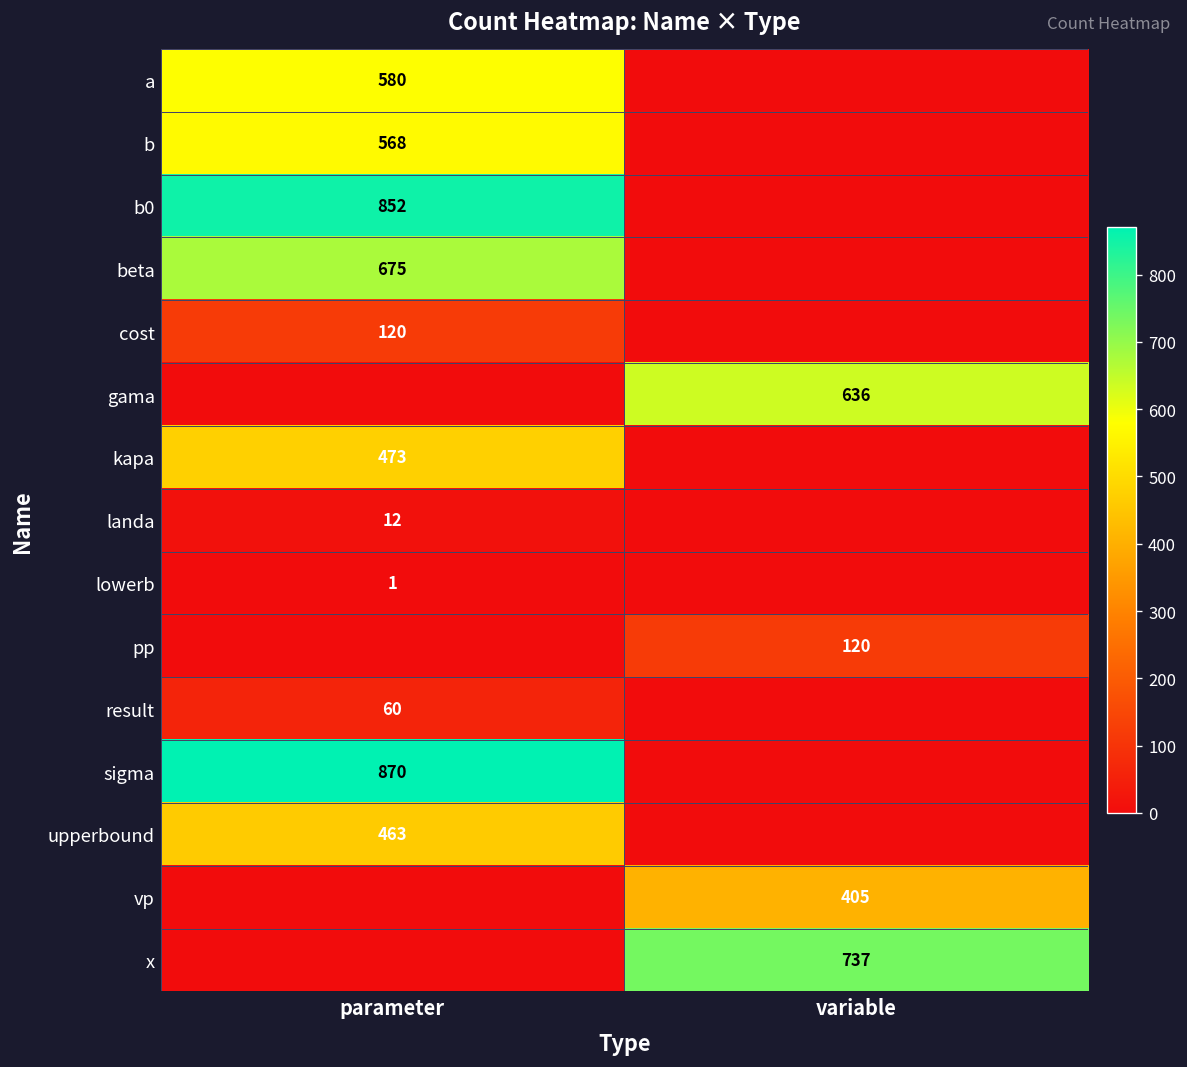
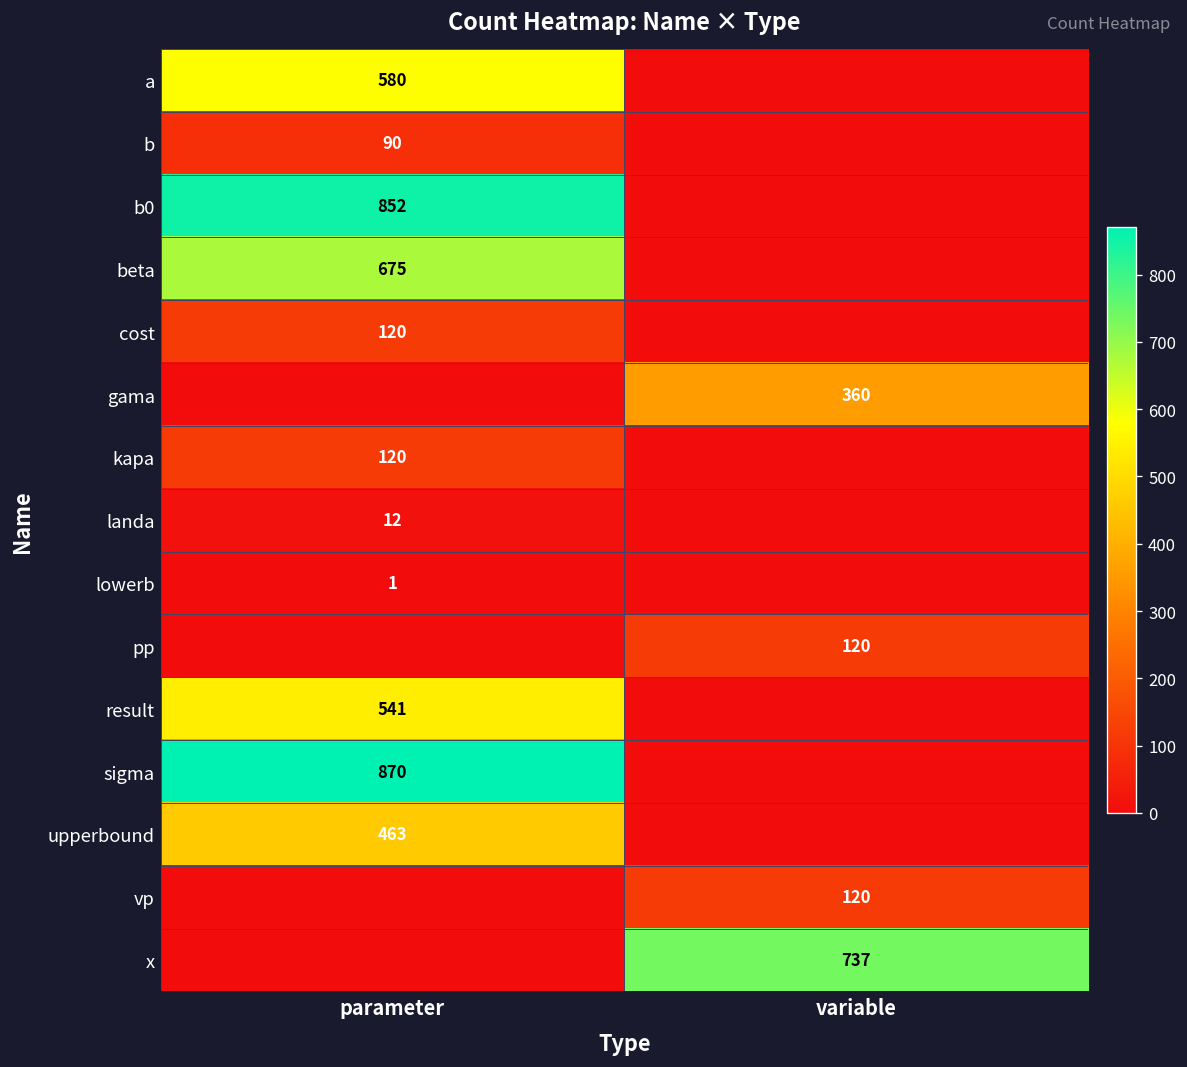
  {
    "a": {
      "parameter": 580
    },
    "b": {
-     "parameter": 568
+     "parameter": 90
    },
    "b0": {
      "parameter": 852
    },
    "beta": {
      "parameter": 675
    },
    "cost": {
      "parameter": 120
    },
    "gama": {
-     "variable": 636
+     "variable": 360
    },
    "kapa": {
-     "parameter": 473
+     "parameter": 120
    },
    "landa": {
      "parameter": 12
    },
    "lowerb": {
      "parameter": 1
    },
    "pp": {
      "variable": 120
    },
    "result": {
-     "parameter": 60
+     "parameter": 541
    },
    "sigma": {
      "parameter": 870
    },
    "upperbound": {
      "parameter": 463
    },
    "vp": {
-     "variable": 405
+     "variable": 120
    },
    "x": {
      "variable": 737
    }
  }
